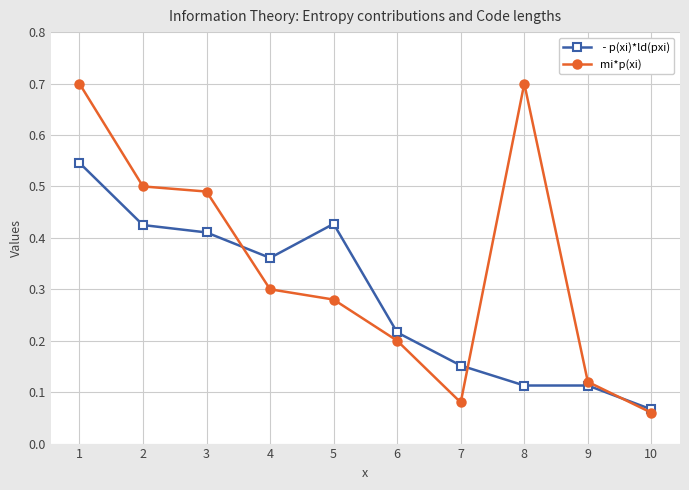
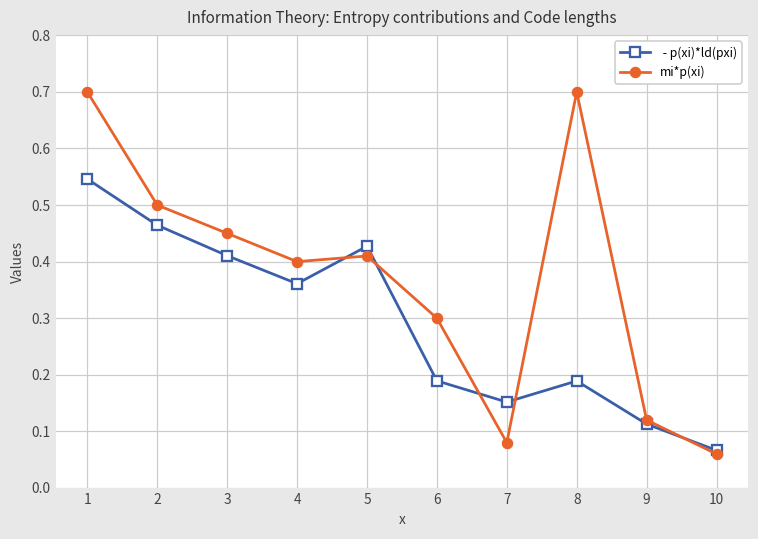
  {
    "- p(xi)*ld(pxi)": {
      "1": 0.55,
-     "2": 0.42,
+     "2": 0.46,
      "3": 0.41,
      "4": 0.36,
      "5": 0.43,
-     "6": 0.22,
+     "6": 0.19,
      "7": 0.15,
-     "8": 0.11,
+     "8": 0.19,
      "9": 0.11,
      "10": 0.07
    },
    "mi*p(xi)": {
      "1": 0.70,
      "2": 0.50,
-     "3": 0.49,
-     "4": 0.3,
-     "5": 0.28,
-     "6": 0.2,
+     "3": 0.45,
+     "4": 0.4,
+     "5": 0.41,
+     "6": 0.3,
      "7": 0.08,
      "8": 0.70,
      "9": 0.12,
      "10": 0.06
    }
  }
